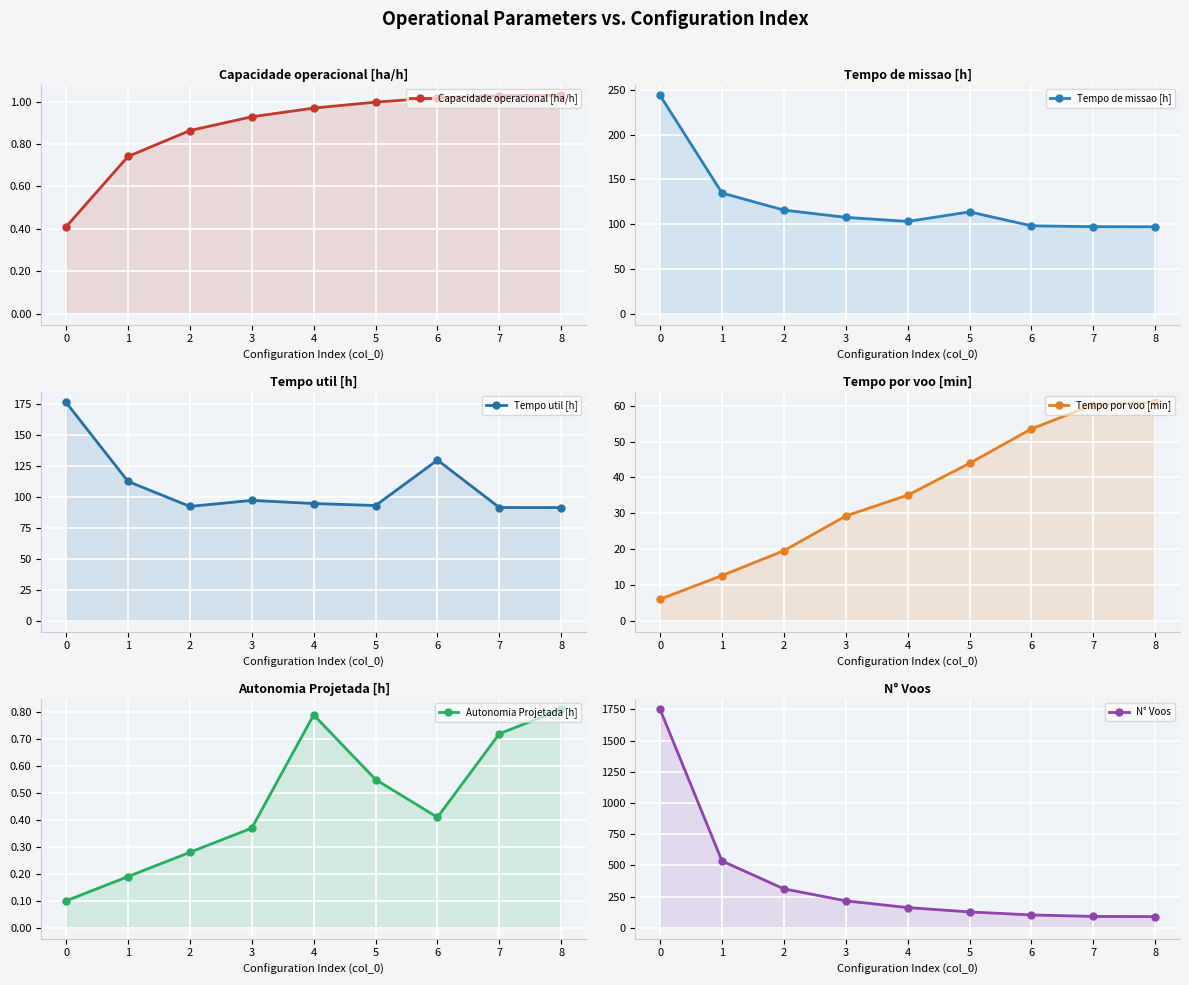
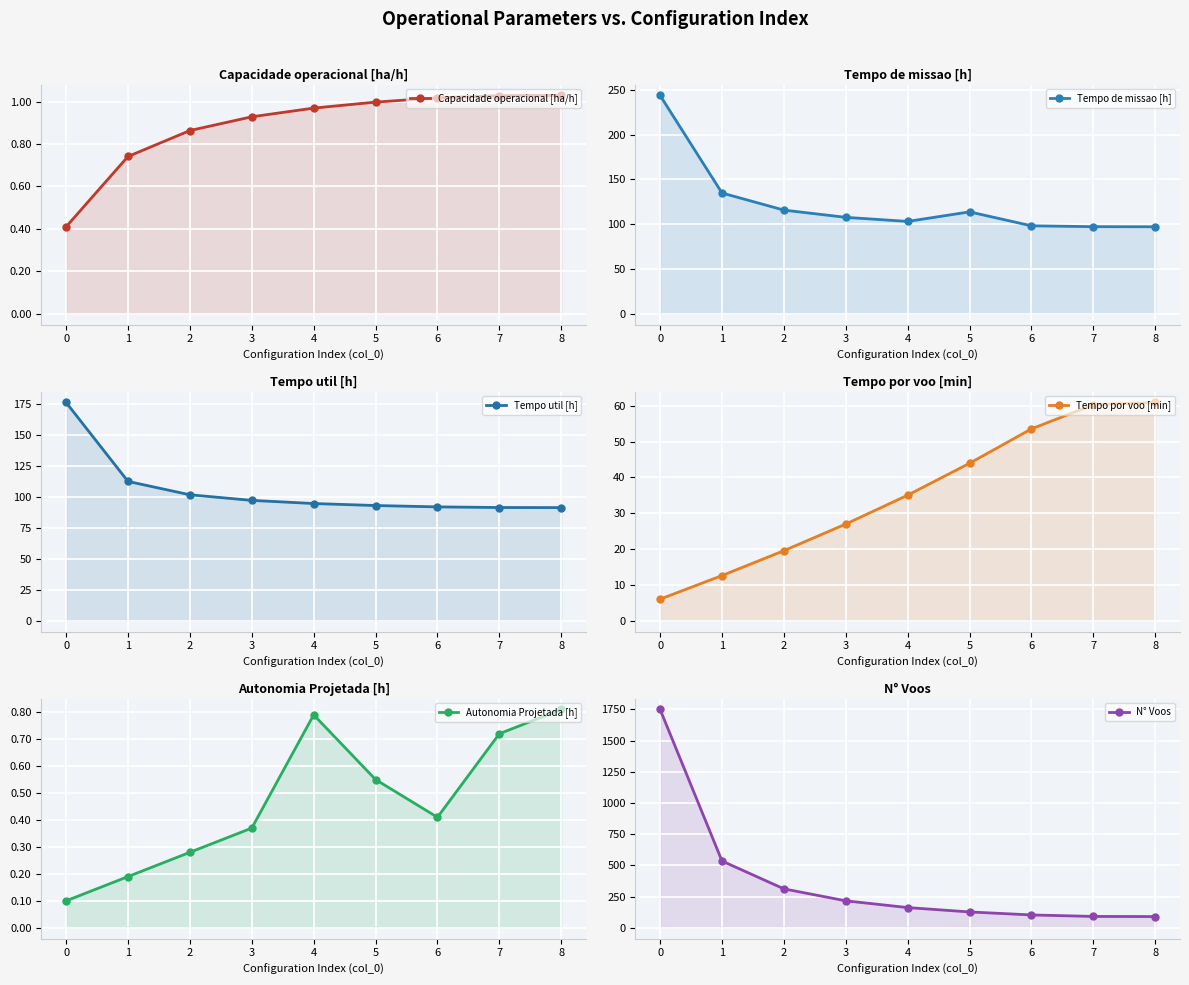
  {
    "Capacidade operacional [ha/h]": {
      "0": 0.41,
      "1": 0.74,
      "2": 0.86,
      "3": 0.93,
      "4": 0.97,
      "5": 1.00
    },
    "Tempo de missao [h]": {
      "0": 240,
      "1": 130,
      "2": 120,
      "3": 110,
      "4": 100,
      "5": 110,
      "6": 100,
      "7": 100,
      "8": 100
    },
    "Tempo util [h]": {
      "0": 176,
      "1": 112,
-     "2": 92,
+     "2": 102,
      "3": 97,
      "4": 95,
      "5": 93,
-     "6": 130,
+     "6": 92,
      "7": 91,
      "8": 91
    },
    "Tempo por voo [min]": {
      "0": 6,
      "1": 13,
      "2": 20,
-     "3": 29,
+     "3": 27,
      "4": 35,
      "5": 44,
      "6": 54
    },
    "Autonomia Projetada [h]": {
      "0": 0.10,
      "1": 0.19,
      "2": 0.28,
      "3": 0.37,
      "4": 0.79,
      "5": 0.55,
      "6": 0.41,
      "7": 0.72
    },
    "N° Voos": {
      "0": 1750,
      "1": 540,
      "2": 310,
      "3": 220,
      "4": 160,
      "5": 130,
      "6": 100,
      "7": 90,
      "8": 90
    }
  }
